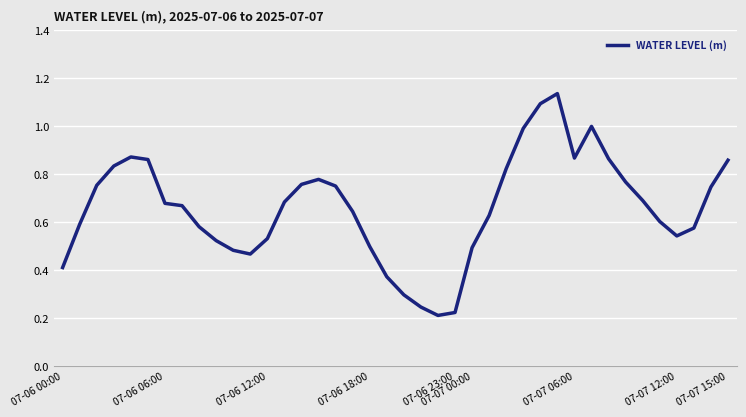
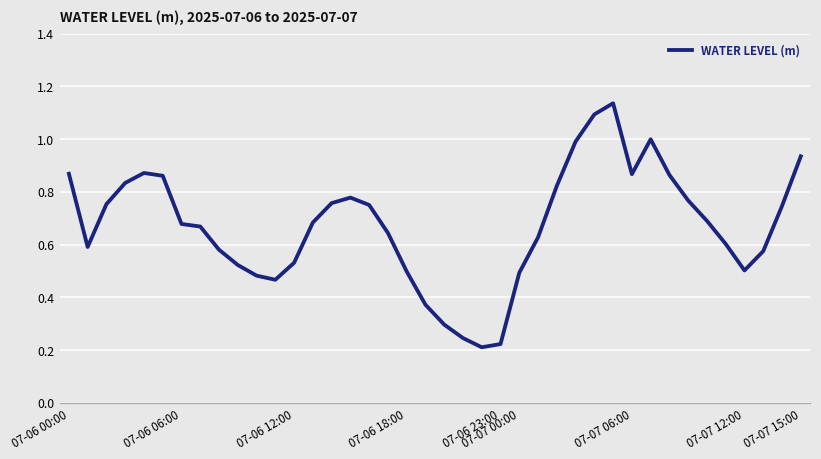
  {
-   "07-06 00:00": 0.41,
+   "07-06 00:00": 0.87,
    "07-06 06:00": 0.68,
    "07-06 12:00": 0.53,
    "07-06 18:00": 0.50,
    "07-06 23:00": 0.22,
    "07-07 00:00": 0.49,
    "07-07 06:00": 0.87,
-   "07-07 12:00": 0.54,
-   "07-07 15:00": 0.86
+   "07-07 12:00": 0.50,
+   "07-07 15:00": 0.93
  }
